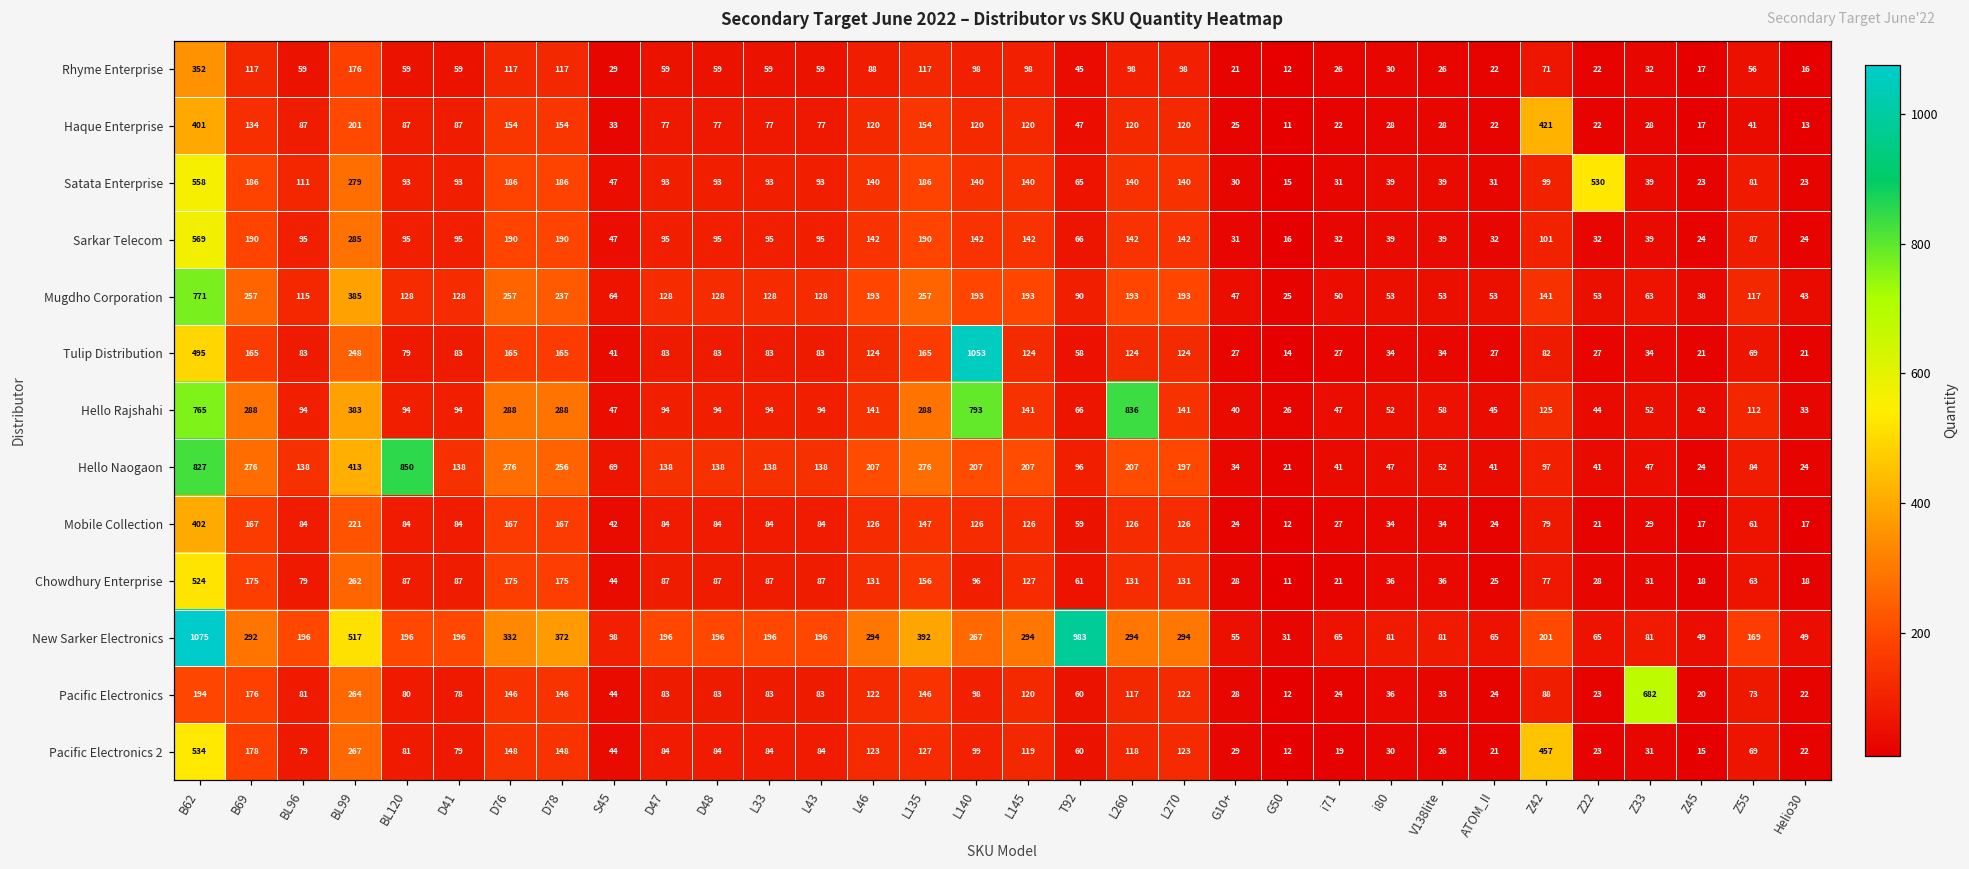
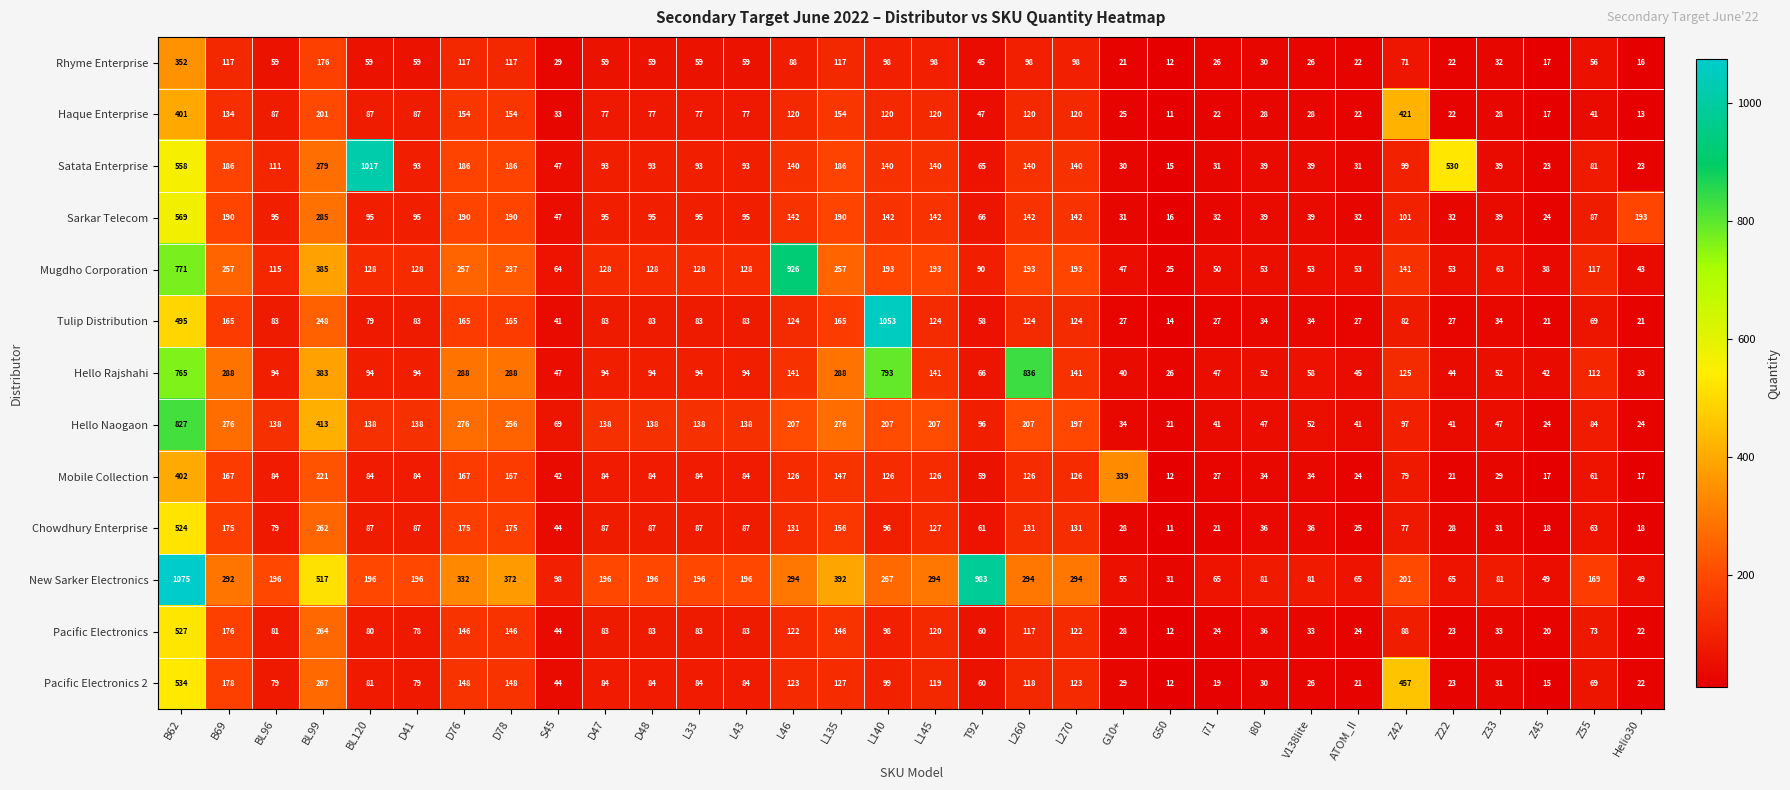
  {
    "Satata Enterprise": {
      "B62": 558,
      "B69": 186,
      "BL96": 111,
      "BL99": 279,
-     "BL120": 93,
+     "BL120": 1017,
      "D41": 93,
      "D76": 186,
      "D78": 186,
      "S45": 47,
      "D47": 93,
      "D48": 93,
      "L33": 93,
      "L43": 93,
      "L46": 140,
      "L135": 186,
      "L140": 140,
      "L145": 140,
      "T92": 65,
      "L260": 140,
      "L270": 140,
      "G10+": 30,
      "G50": 15,
      "i71": 31,
      "i80": 39,
      "V138lite": 39,
      "ATOM_II": 31,
      "Z42": 99,
      "Z22": 530,
      "Z33": 39,
      "Z45": 23,
      "Z55": 81,
      "Helio30": 23
    },
    "Sarkar Telecom": {
      "B62": 569,
      "B69": 190,
      "BL96": 95,
      "BL99": 285,
      "BL120": 95,
      "D41": 95,
      "D76": 190,
      "D78": 190,
      "S45": 47,
      "D47": 95,
      "D48": 95,
      "L33": 95,
      "L43": 95,
      "L46": 142,
      "L135": 190,
      "L140": 142,
      "L145": 142,
      "T92": 66,
      "L260": 142,
      "L270": 142,
      "G10+": 31,
      "G50": 16,
      "i71": 32,
      "i80": 39,
      "V138lite": 39,
      "ATOM_II": 32,
      "Z42": 101,
      "Z22": 32,
      "Z33": 39,
      "Z45": 24,
      "Z55": 87,
-     "Helio30": 24
+     "Helio30": 193
    },
    "Mugdho Corporation": {
      "B62": 771,
      "B69": 257,
      "BL96": 115,
      "BL99": 385,
      "BL120": 128,
      "D41": 128,
      "D76": 257,
      "D78": 237,
      "S45": 64,
      "D47": 128,
      "D48": 128,
      "L33": 128,
      "L43": 128,
-     "L46": 193,
+     "L46": 926,
      "L135": 257,
      "L140": 193,
      "L145": 193,
      "T92": 90,
      "L260": 193,
      "L270": 193,
      "G10+": 47,
      "G50": 25,
      "i71": 50,
      "i80": 53,
      "V138lite": 53,
      "ATOM_II": 53,
      "Z42": 141,
      "Z22": 53,
      "Z33": 63,
      "Z45": 38,
      "Z55": 117,
      "Helio30": 43
    },
    "Hello Naogaon": {
      "B62": 827,
      "B69": 276,
      "BL96": 138,
      "BL99": 413,
-     "BL120": 850,
+     "BL120": 138,
      "D41": 138,
      "D76": 276,
      "D78": 256,
      "S45": 69,
      "D47": 138,
      "D48": 138,
      "L33": 138,
      "L43": 138,
      "L46": 207,
      "L135": 276,
      "L140": 207,
      "L145": 207,
      "T92": 96,
      "L260": 207,
      "L270": 197,
      "G10+": 34,
      "G50": 21,
      "i71": 41,
      "i80": 47,
      "V138lite": 52,
      "ATOM_II": 41,
      "Z42": 97,
      "Z22": 41,
      "Z33": 47,
      "Z45": 24,
      "Z55": 84,
      "Helio30": 24
    },
    "Mobile Collection": {
      "B62": 402,
      "B69": 167,
      "BL96": 84,
      "BL99": 221,
      "BL120": 84,
      "D41": 84,
      "D76": 167,
      "D78": 167,
      "S45": 42,
      "D47": 84,
      "D48": 84,
      "L33": 84,
      "L43": 84,
      "L46": 126,
      "L135": 147,
      "L140": 126,
      "L145": 126,
      "T92": 59,
      "L260": 126,
      "L270": 126,
-     "G10+": 24,
+     "G10+": 339,
      "G50": 12,
      "i71": 27,
      "i80": 34,
      "V138lite": 34,
      "ATOM_II": 24,
      "Z42": 79,
      "Z22": 21,
      "Z33": 29,
      "Z45": 17,
      "Z55": 61,
      "Helio30": 17
    },
    "Pacific Electronics": {
-     "B62": 194,
+     "B62": 527,
      "B69": 176,
      "BL96": 81,
      "BL99": 264,
      "BL120": 80,
      "D41": 78,
      "D76": 146,
      "D78": 146,
      "S45": 44,
      "D47": 83,
      "D48": 83,
      "L33": 83,
      "L43": 83,
      "L46": 122,
      "L135": 146,
      "L140": 98,
      "L145": 120,
      "T92": 60,
      "L260": 117,
      "L270": 122,
      "G10+": 28,
      "G50": 12,
      "i71": 24,
      "i80": 36,
      "V138lite": 33,
      "ATOM_II": 24,
      "Z42": 88,
      "Z22": 23,
-     "Z33": 682,
+     "Z33": 33,
      "Z45": 20,
      "Z55": 73,
      "Helio30": 22
    }
  }
